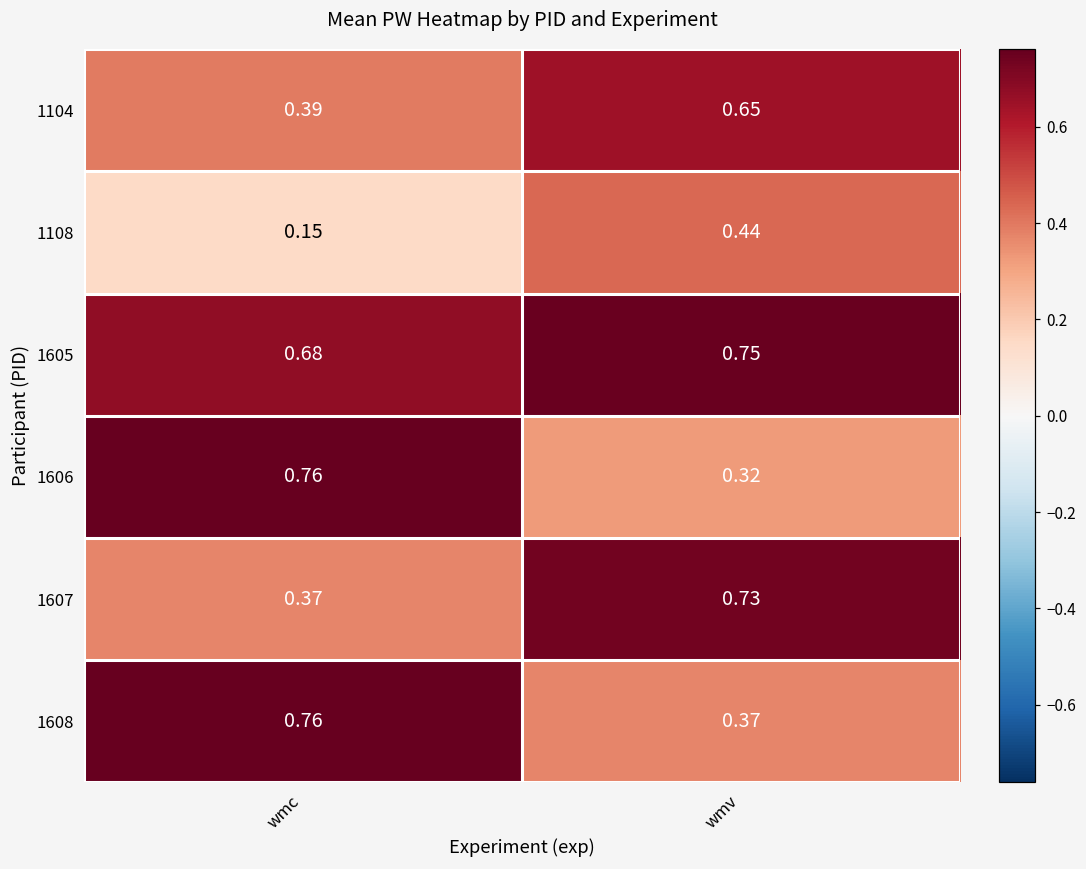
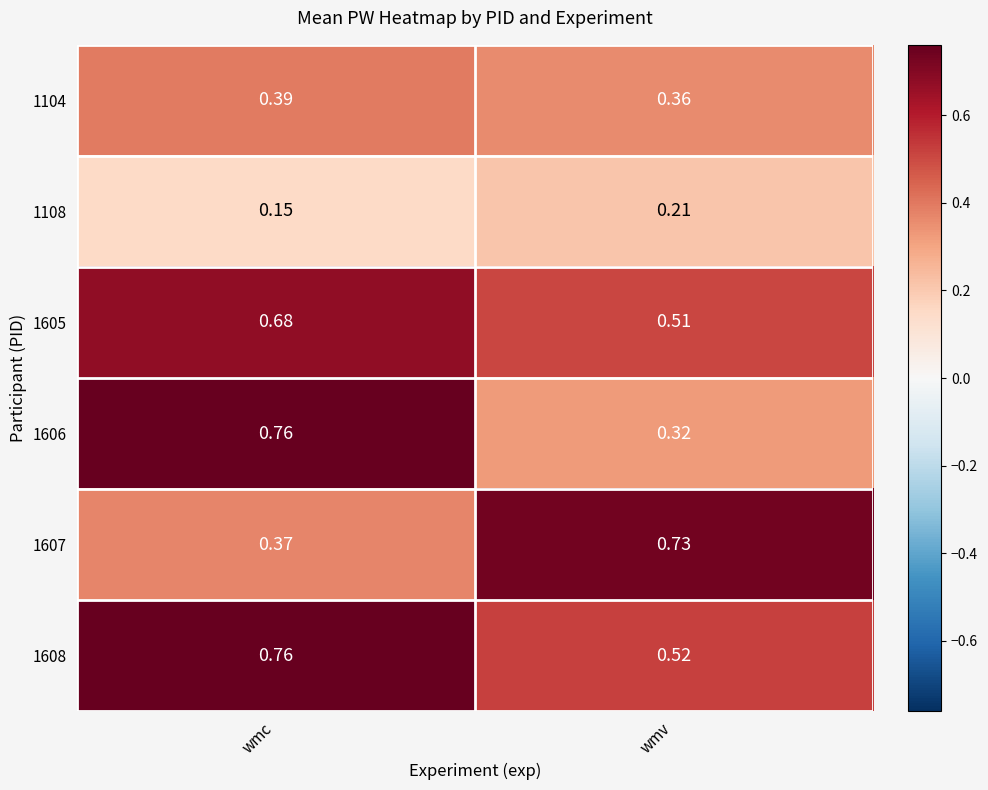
  {
    "1104": {
      "wmc": 0.39,
-     "wmv": 0.65
+     "wmv": 0.36
    },
    "1108": {
      "wmc": 0.15,
-     "wmv": 0.44
+     "wmv": 0.21
    },
    "1605": {
      "wmc": 0.68,
-     "wmv": 0.75
+     "wmv": 0.51
    },
    "1606": {
      "wmc": 0.76,
      "wmv": 0.32
    },
    "1607": {
      "wmc": 0.37,
      "wmv": 0.73
    },
    "1608": {
      "wmc": 0.76,
-     "wmv": 0.37
+     "wmv": 0.52
    }
  }
